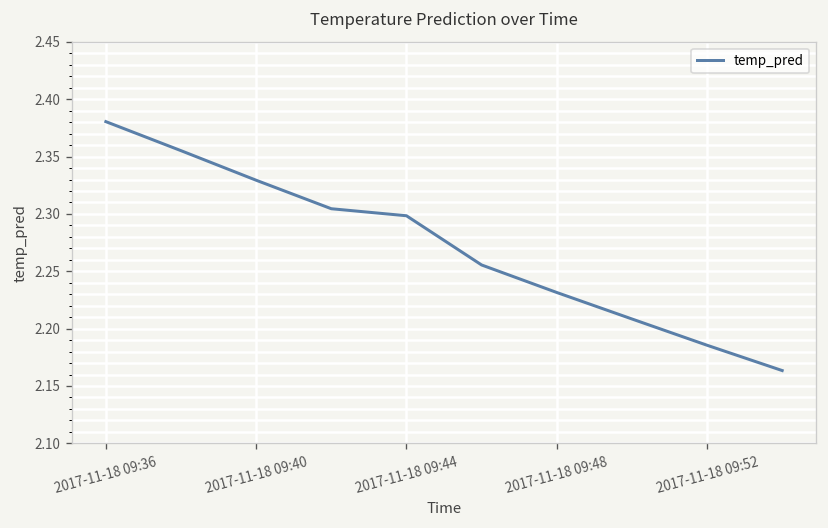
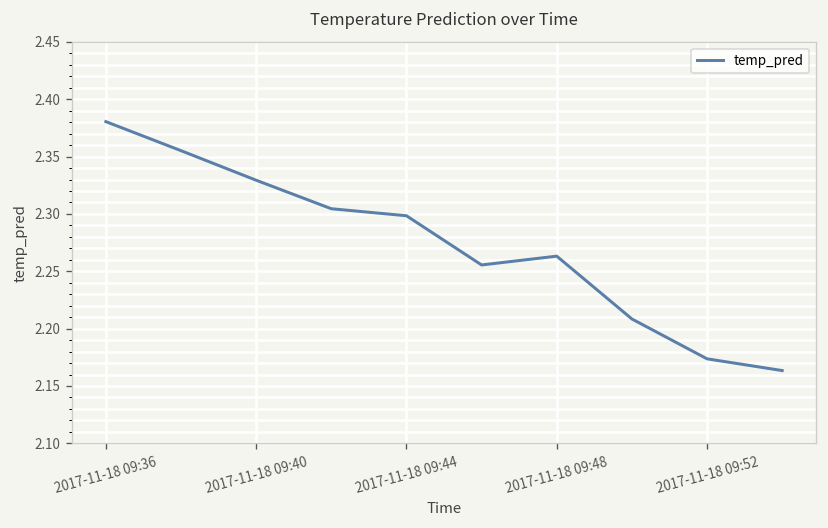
  {
    "2017-11-18 09:36": 2.38,
    "2017-11-18 09:40": 2.33,
    "2017-11-18 09:44": 2.30,
-   "2017-11-18 09:48": 2.23,
-   "2017-11-18 09:52": 2.19
+   "2017-11-18 09:48": 2.26,
+   "2017-11-18 09:52": 2.17
  }
